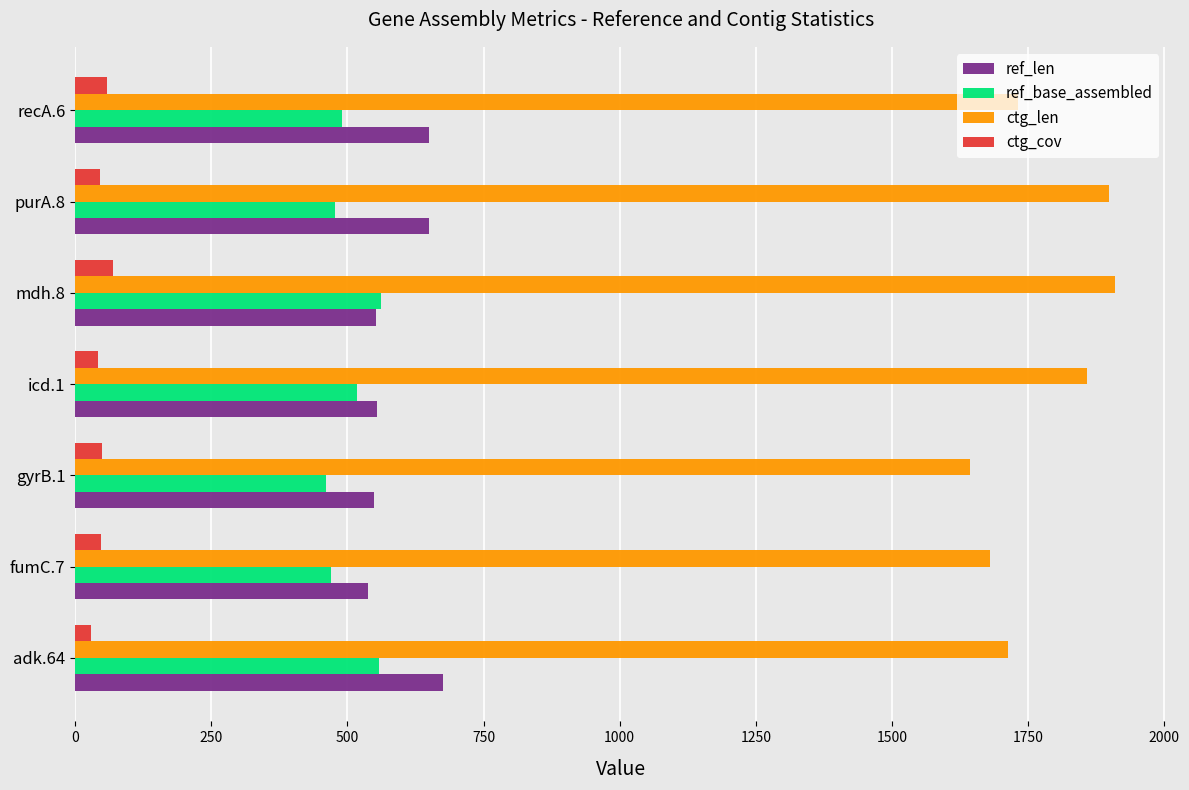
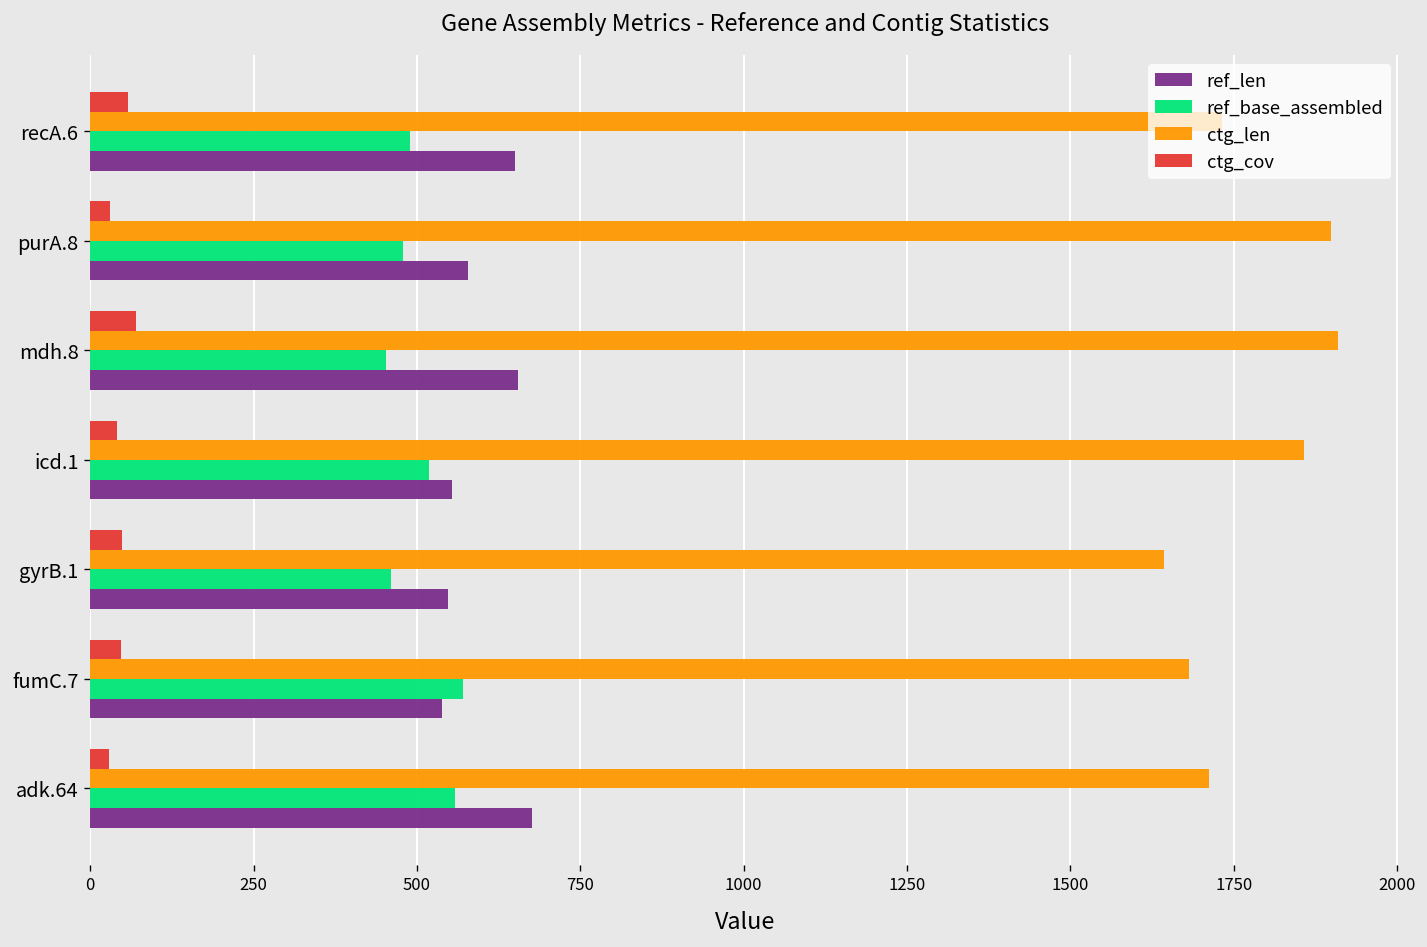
  {
    "ref_len": {
      "recA.6": 650,
-     "purA.8": 650,
-     "mdh.8": 550,
+     "purA.8": 580,
+     "mdh.8": 650,
      "icd.1": 550,
      "gyrB.1": 550,
      "fumC.7": 540,
      "adk.64": 680
    },
    "ref_base_assembled": {
      "recA.6": 490,
      "purA.8": 480,
-     "mdh.8": 560,
+     "mdh.8": 450,
      "icd.1": 520,
      "gyrB.1": 460,
-     "fumC.7": 470,
+     "fumC.7": 570,
      "adk.64": 560
    },
    "ctg_len": {
      "purA.8": 1900,
      "mdh.8": 1910,
      "icd.1": 1860,
      "gyrB.1": 1640,
      "fumC.7": 1680,
      "adk.64": 1710
    },
    "ctg_cov": {
      "recA.6": 60,
-     "purA.8": 50,
+     "purA.8": 30,
      "mdh.8": 70,
      "icd.1": 40,
      "gyrB.1": 50,
      "fumC.7": 50,
      "adk.64": 30
    }
  }
